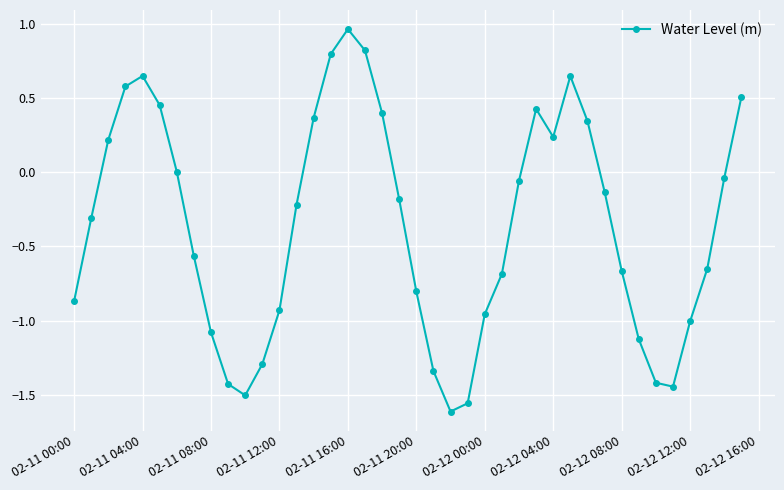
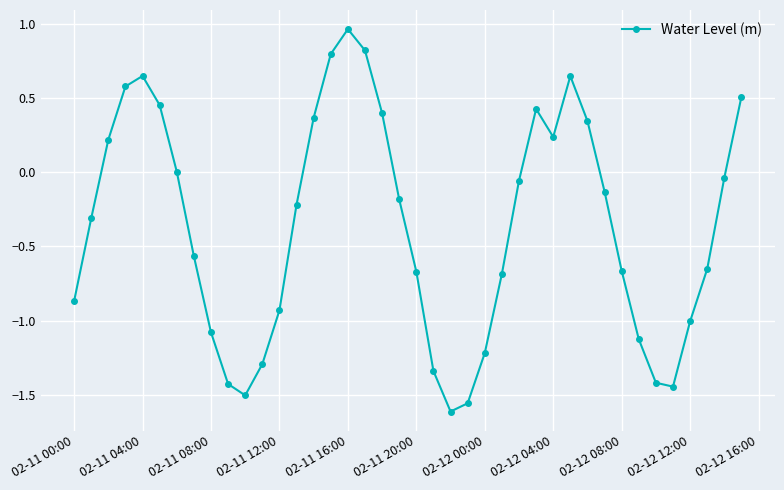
  {
    "02-11 00:00": -0.87,
    "02-11 04:00": 0.65,
    "02-11 08:00": -1.08,
    "02-11 12:00": -0.93,
    "02-11 16:00": 0.97,
-   "02-11 20:00": -0.80,
-   "02-12 00:00": -0.96,
+   "02-11 20:00": -0.67,
+   "02-12 00:00": -1.22,
    "02-12 04:00": 0.24,
    "02-12 08:00": -0.66,
    "02-12 12:00": -1.01
  }
